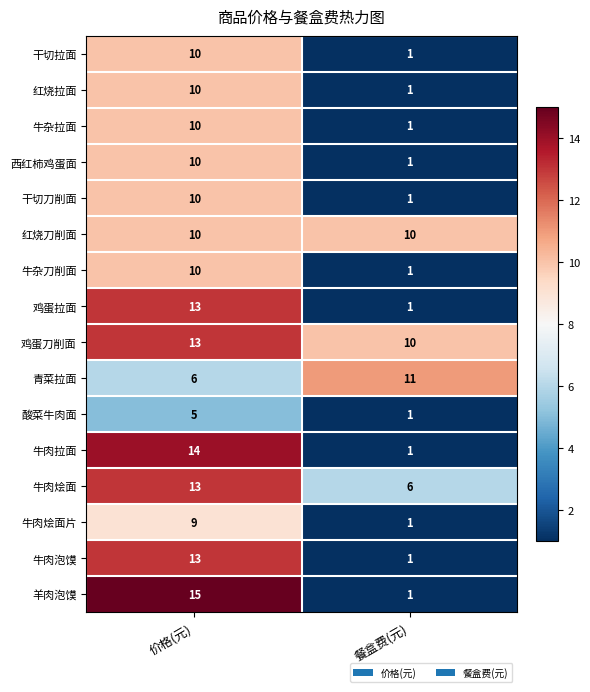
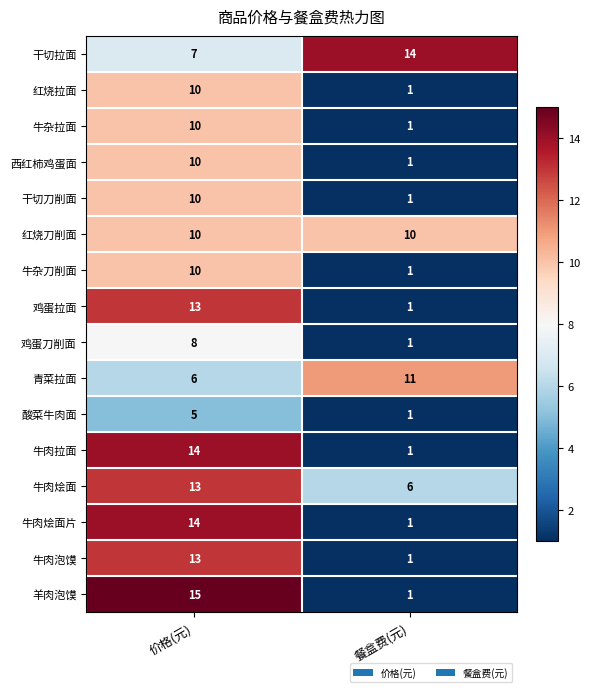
  {
    "干切拉面": {
-     "价格(元)": 10,
-     "餐盒费(元)": 1
+     "价格(元)": 7,
+     "餐盒费(元)": 14
    },
    "红烧拉面": {
      "价格(元)": 10,
      "餐盒费(元)": 1
    },
    "牛杂拉面": {
      "价格(元)": 10,
      "餐盒费(元)": 1
    },
    "西红柿鸡蛋面": {
      "价格(元)": 10,
      "餐盒费(元)": 1
    },
    "干切刀削面": {
      "价格(元)": 10,
      "餐盒费(元)": 1
    },
    "红烧刀削面": {
      "价格(元)": 10,
      "餐盒费(元)": 10
    },
    "牛杂刀削面": {
      "价格(元)": 10,
      "餐盒费(元)": 1
    },
    "鸡蛋拉面": {
      "价格(元)": 13,
      "餐盒费(元)": 1
    },
    "鸡蛋刀削面": {
-     "价格(元)": 13,
-     "餐盒费(元)": 10
+     "价格(元)": 8,
+     "餐盒费(元)": 1
    },
    "青菜拉面": {
      "价格(元)": 6,
      "餐盒费(元)": 11
    },
    "酸菜牛肉面": {
      "价格(元)": 5,
      "餐盒费(元)": 1
    },
    "牛肉拉面": {
      "价格(元)": 14,
      "餐盒费(元)": 1
    },
    "牛肉烩面": {
      "价格(元)": 13,
      "餐盒费(元)": 6
    },
    "牛肉烩面片": {
-     "价格(元)": 9,
+     "价格(元)": 14,
      "餐盒费(元)": 1
    },
    "牛肉泡馍": {
      "价格(元)": 13,
      "餐盒费(元)": 1
    },
    "羊肉泡馍": {
      "价格(元)": 15,
      "餐盒费(元)": 1
    }
  }
